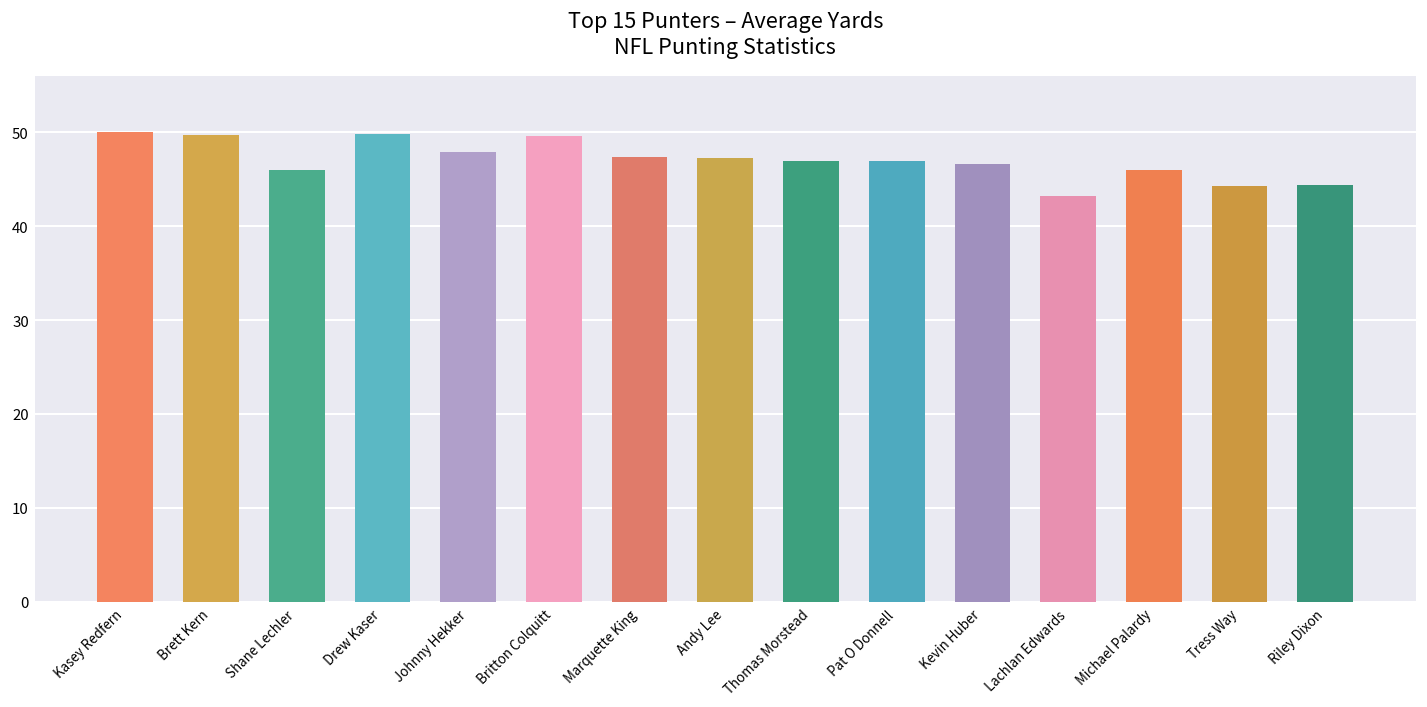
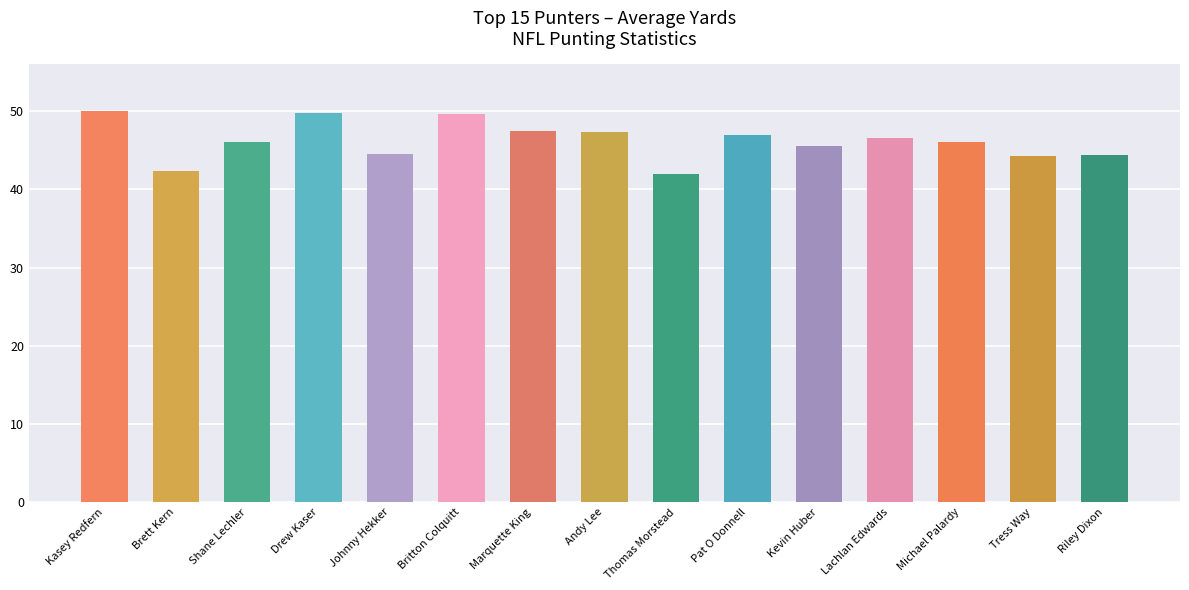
  {
    "Kasey Redfern": 50,
-   "Brett Kern": 50,
+   "Brett Kern": 42,
    "Shane Lechler": 46,
    "Drew Kaser": 50,
-   "Johnny Hekker": 48,
+   "Johnny Hekker": 45,
    "Britton Colquitt": 50,
    "Marquette King": 47,
    "Andy Lee": 47,
-   "Thomas Morstead": 47,
+   "Thomas Morstead": 42,
    "Pat O Donnell": 47,
-   "Kevin Huber": 47,
-   "Lachlan Edwards": 43,
+   "Kevin Huber": 46,
+   "Lachlan Edwards": 47,
    "Michael Palardy": 46,
    "Tress Way": 44,
    "Riley Dixon": 44
  }
